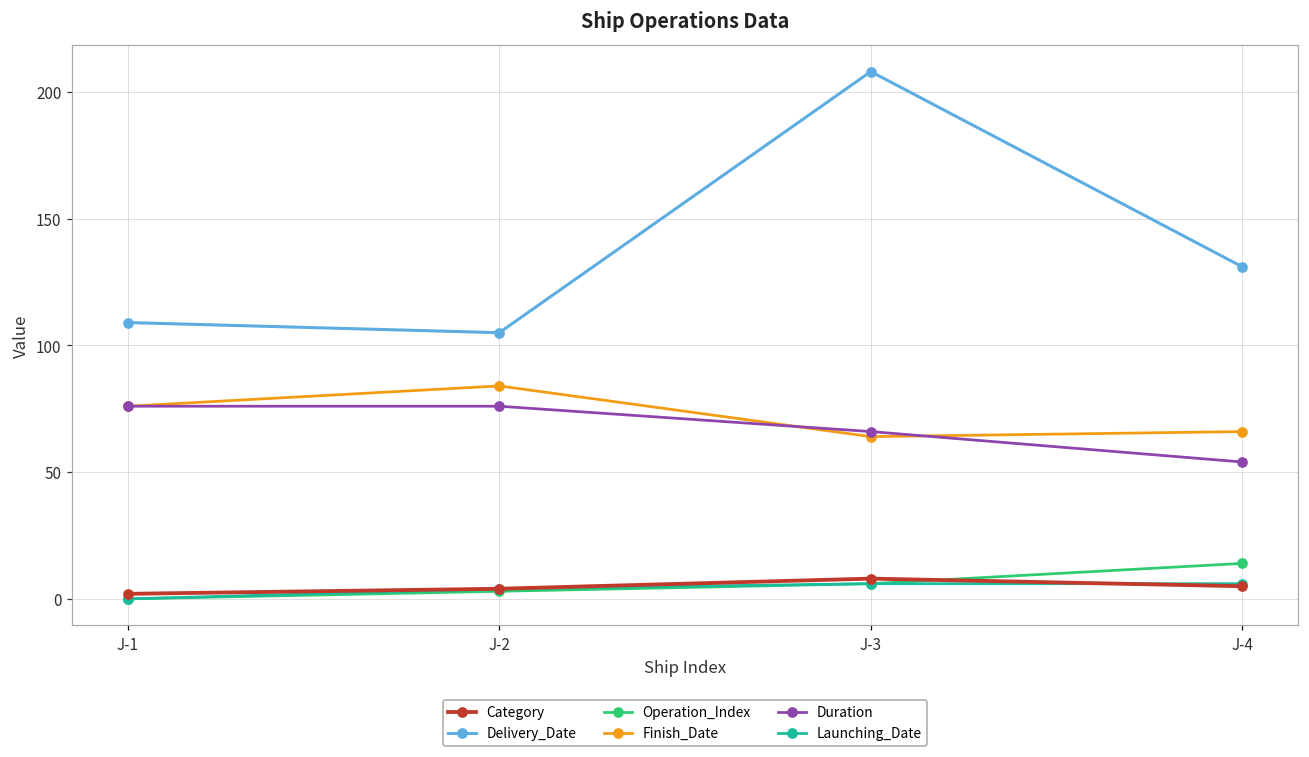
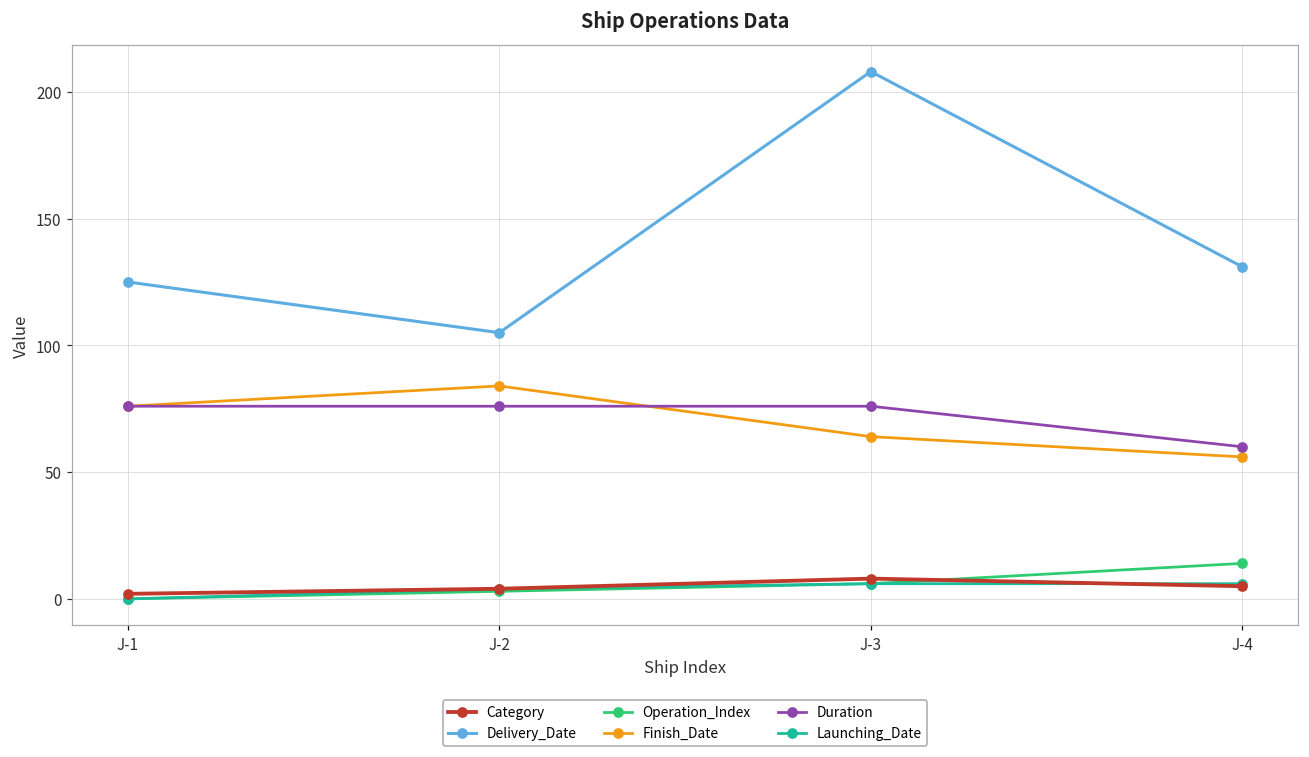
  {
    "Category": {
      "J-1": 2,
      "J-3": 8
    },
    "Delivery_Date": {
-     "J-1": 109,
+     "J-1": 125,
      "J-2": 105,
      "J-3": 208,
      "J-4": 131
    },
    "Finish_Date": {
      "J-2": 84,
      "J-3": 64,
-     "J-4": 66
+     "J-4": 56
    },
    "Duration": {
      "J-2": 76,
-     "J-3": 66,
-     "J-4": 54
+     "J-3": 76,
+     "J-4": 60
    }
  }
